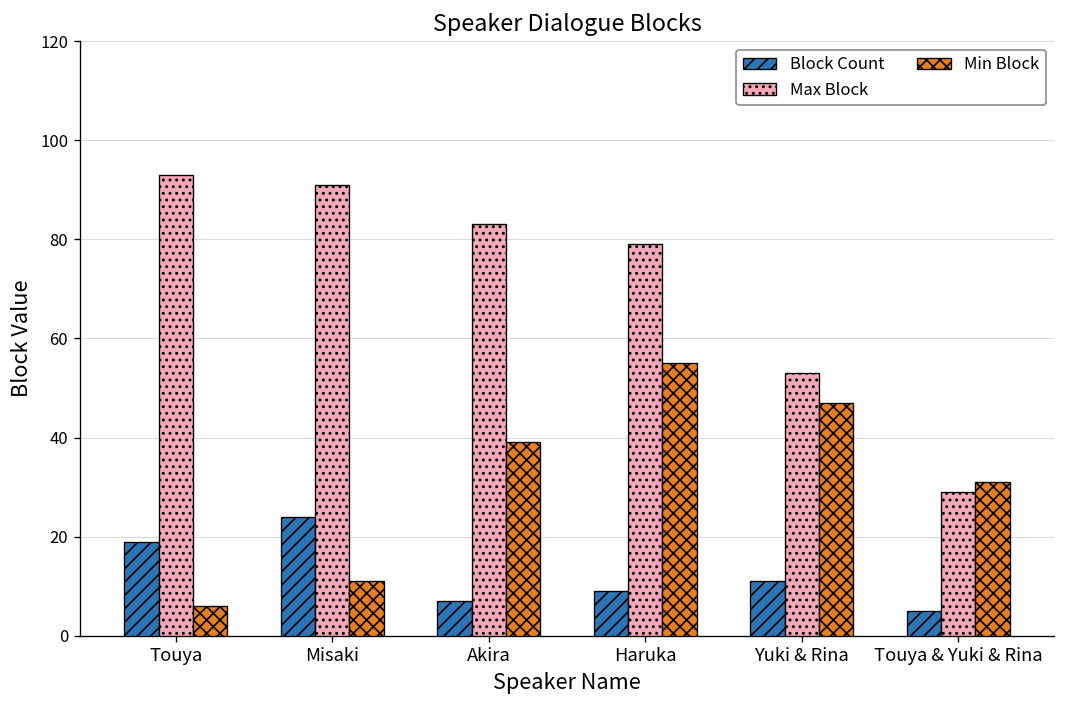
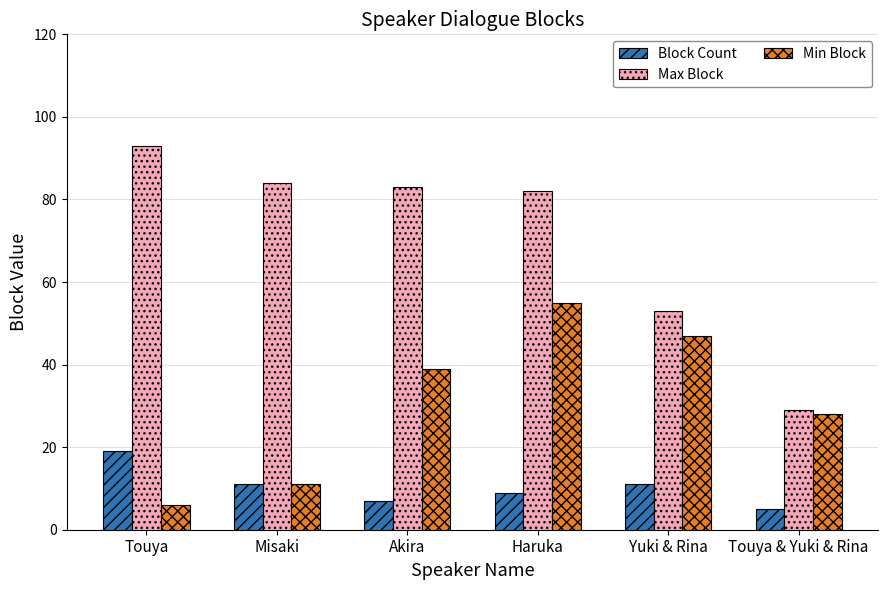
  {
    "Block Count": {
      "Touya": 19,
-     "Misaki": 24,
+     "Misaki": 11,
      "Akira": 7,
      "Haruka": 9,
      "Yuki & Rina": 11,
      "Touya & Yuki & Rina": 5
    },
    "Max Block": {
      "Touya": 93,
-     "Misaki": 91,
+     "Misaki": 84,
      "Akira": 83,
-     "Haruka": 79,
+     "Haruka": 82,
      "Yuki & Rina": 53,
      "Touya & Yuki & Rina": 29
    },
    "Min Block": {
      "Touya": 6,
      "Misaki": 11,
      "Akira": 39,
      "Haruka": 55,
      "Yuki & Rina": 47,
-     "Touya & Yuki & Rina": 31
+     "Touya & Yuki & Rina": 28
    }
  }
